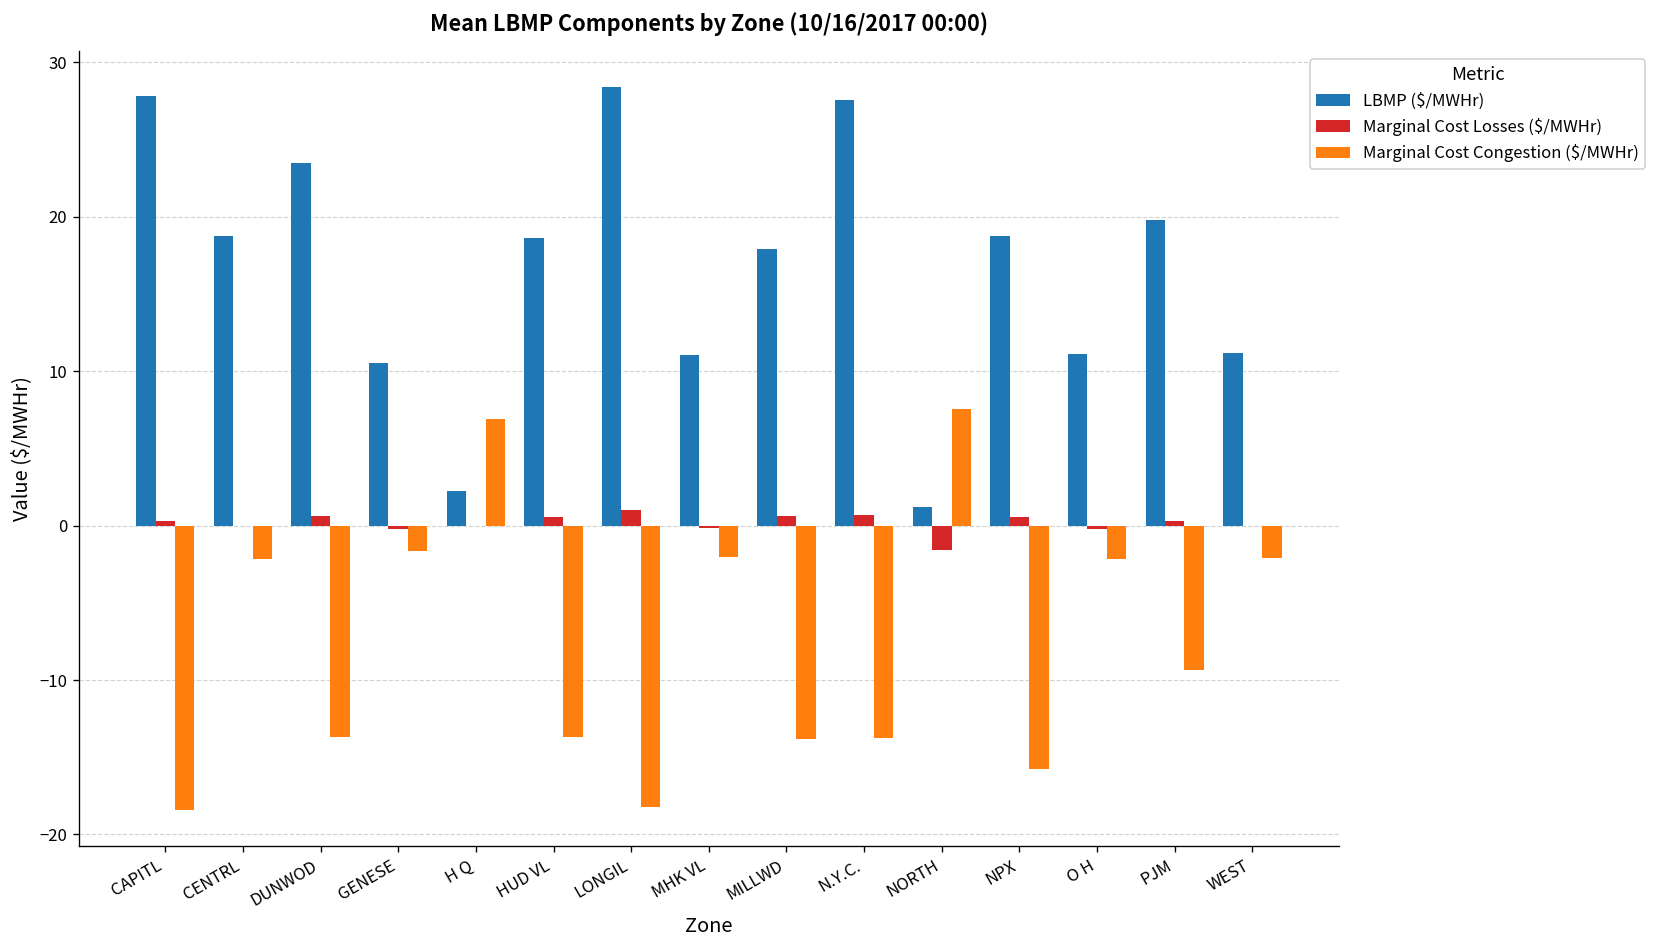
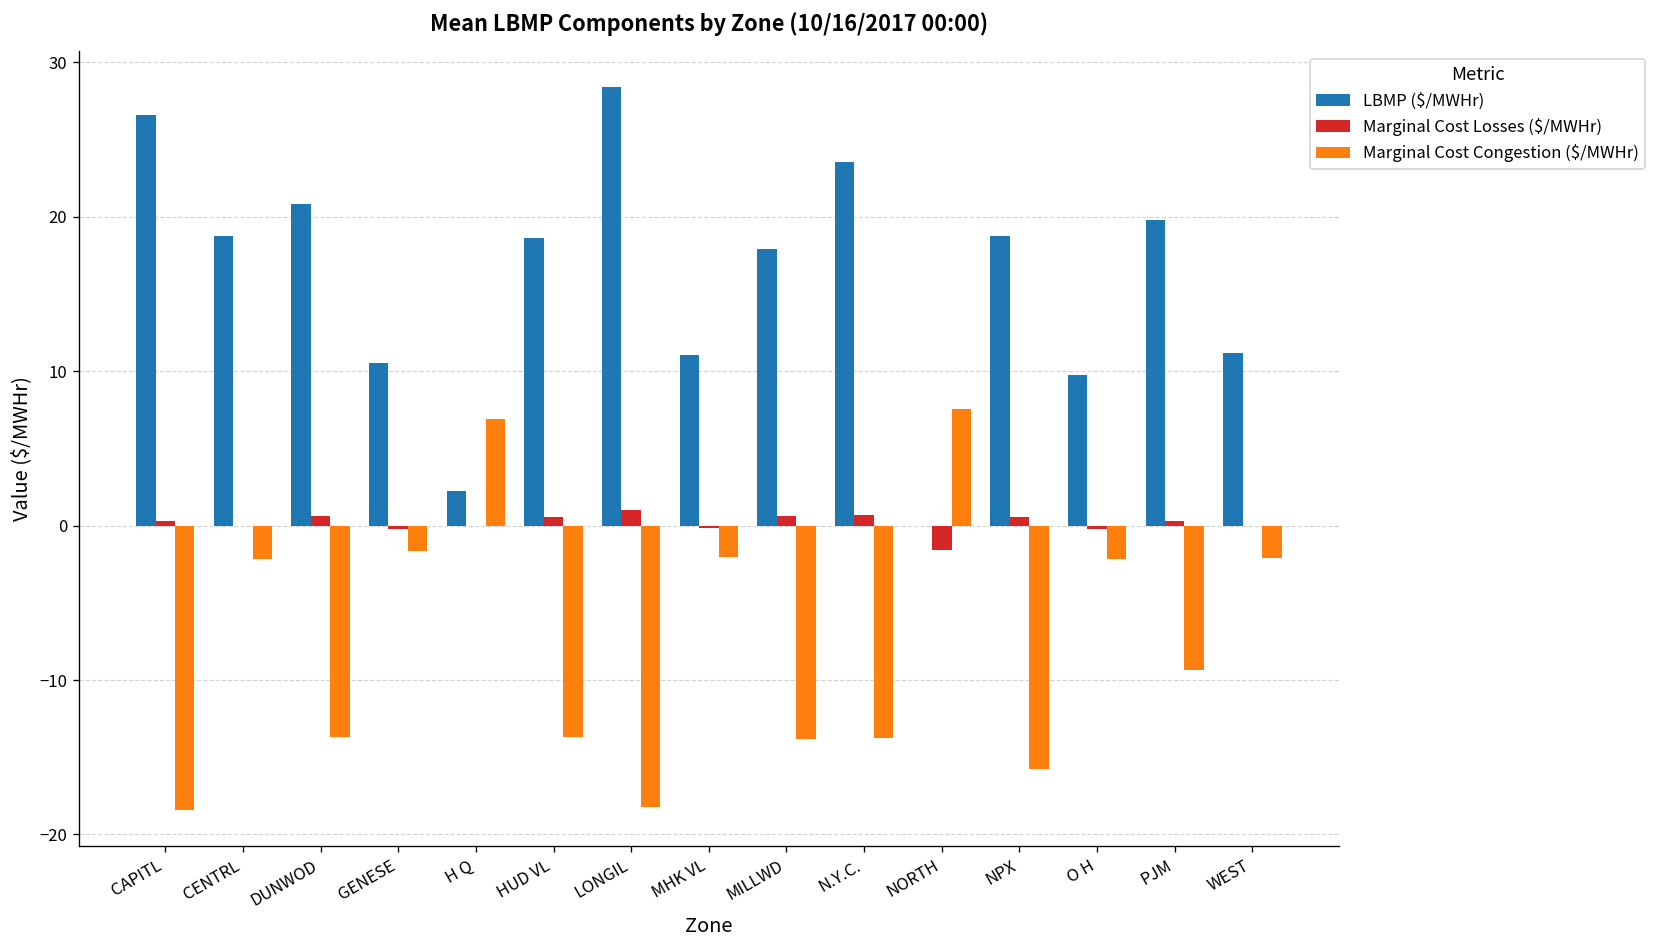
  {
    "LBMP ($/MWHr)": {
-     "CAPITL": 27.8,
+     "CAPITL": 26.6,
      "CENTRL": 18.7,
-     "DUNWOD": 23.5,
+     "DUNWOD": 20.8,
      "GENESE": 10.6,
      "H Q": 2.2,
      "HUD VL": 18.6,
      "LONGIL": 28.4,
      "MHK VL": 11.1,
      "MILLWD": 17.9,
-     "N.Y.C.": 27.5,
-     "NORTH": 1.2,
+     "N.Y.C.": 23.6,
+     "NORTH": 0.0,
      "NPX": 18.8,
-     "O H": 11.1,
+     "O H": 9.8,
      "PJM": 19.8,
      "WEST": 11.2
    },
    "Marginal Cost Losses ($/MWHr)": {
      "CAPITL": 0.3,
      "DUNWOD": 0.6,
      "GENESE": -0.2,
      "H Q": 0.0,
      "HUD VL": 0.6,
      "LONGIL": 1.0,
      "MILLWD": 0.6,
      "N.Y.C.": 0.7,
      "NORTH": -1.6,
      "NPX": 0.6,
      "O H": -0.2,
      "PJM": 0.3
    },
    "Marginal Cost Congestion ($/MWHr)": {
      "CAPITL": -18.4,
      "CENTRL": -2.1,
      "DUNWOD": -13.7,
      "GENESE": -1.6,
      "H Q": 6.9,
      "HUD VL": -13.7,
      "LONGIL": -18.3,
      "MHK VL": -2.0,
      "MILLWD": -13.8,
      "N.Y.C.": -13.7,
      "NORTH": 7.5,
      "NPX": -15.8,
      "O H": -2.2,
      "PJM": -9.4,
      "WEST": -2.1
    }
  }
